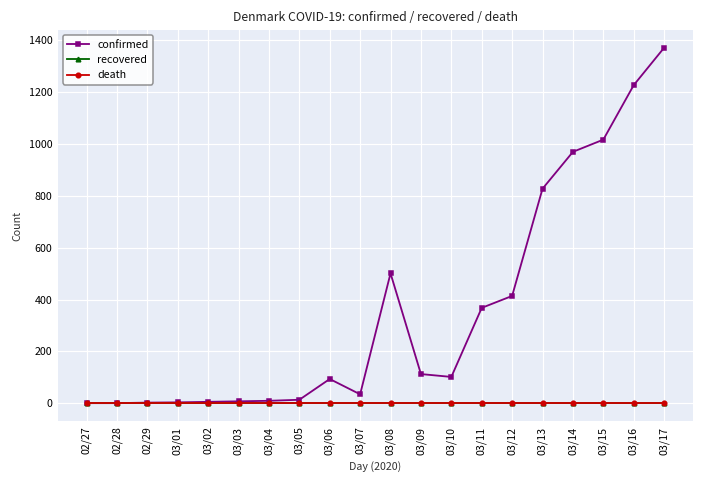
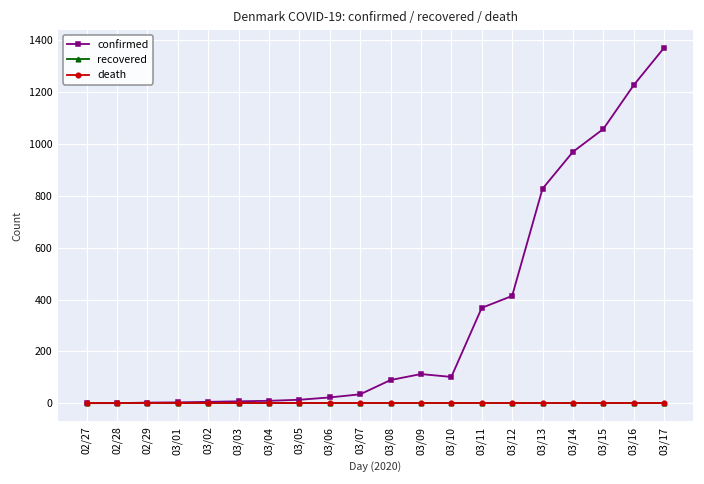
  {
    "confirmed": {
      "03/05": 10,
-     "03/06": 90,
+     "03/06": 20,
      "03/07": 40,
-     "03/08": 500,
+     "03/08": 90,
      "03/09": 110,
      "03/10": 100,
      "03/11": 370,
      "03/12": 410,
      "03/13": 830,
      "03/14": 970,
-     "03/15": 1020,
+     "03/15": 1060,
      "03/16": 1230,
      "03/17": 1370
    },
    "death": {
      "03/05": 0,
      "03/06": 0,
      "03/07": 0,
      "03/08": 0,
      "03/09": 0,
      "03/10": 0,
      "03/11": 0,
      "03/12": 0,
      "03/13": 0,
      "03/14": 0,
      "03/15": 0,
      "03/16": 0,
      "03/17": 0
    }
  }
